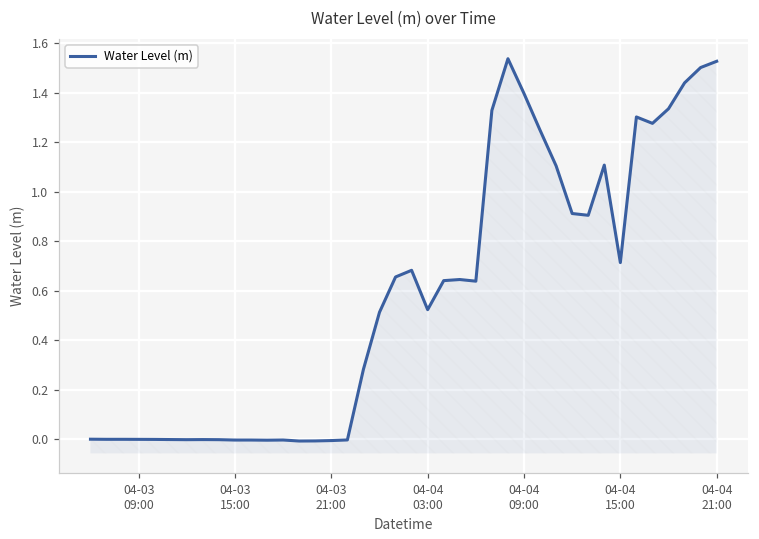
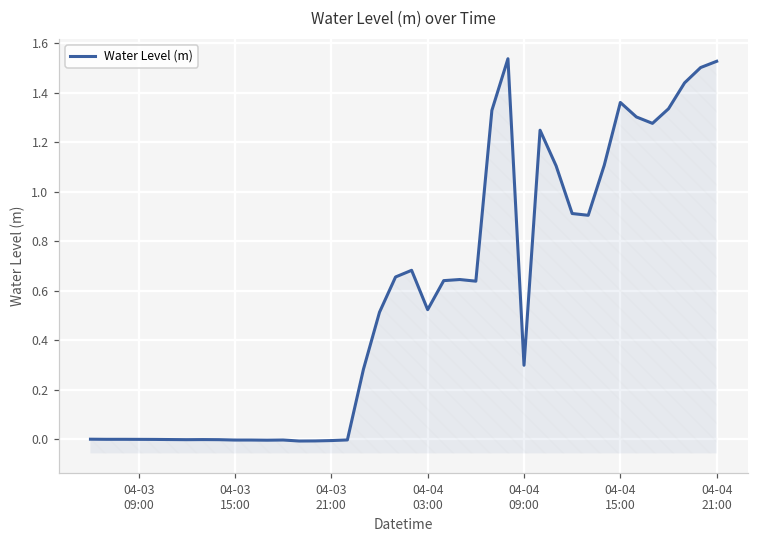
  {
    "04-03 09:00": 0.00,
    "04-03 15:00": 0.00,
    "04-03 21:00": -0.01,
    "04-04 03:00": 0.52,
-   "04-04 09:00": 1.40,
-   "04-04 15:00": 0.71,
+   "04-04 09:00": 0.30,
+   "04-04 15:00": 1.36,
    "04-04 21:00": 1.53
  }
